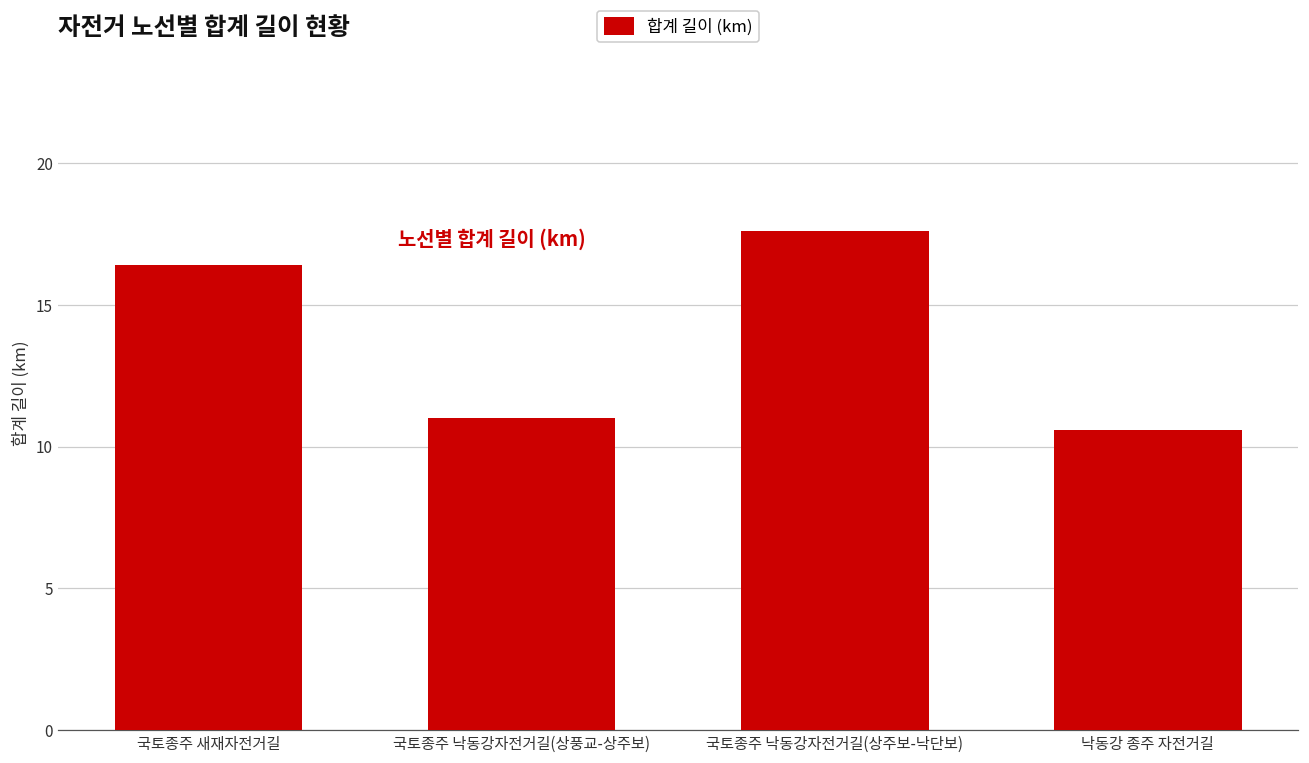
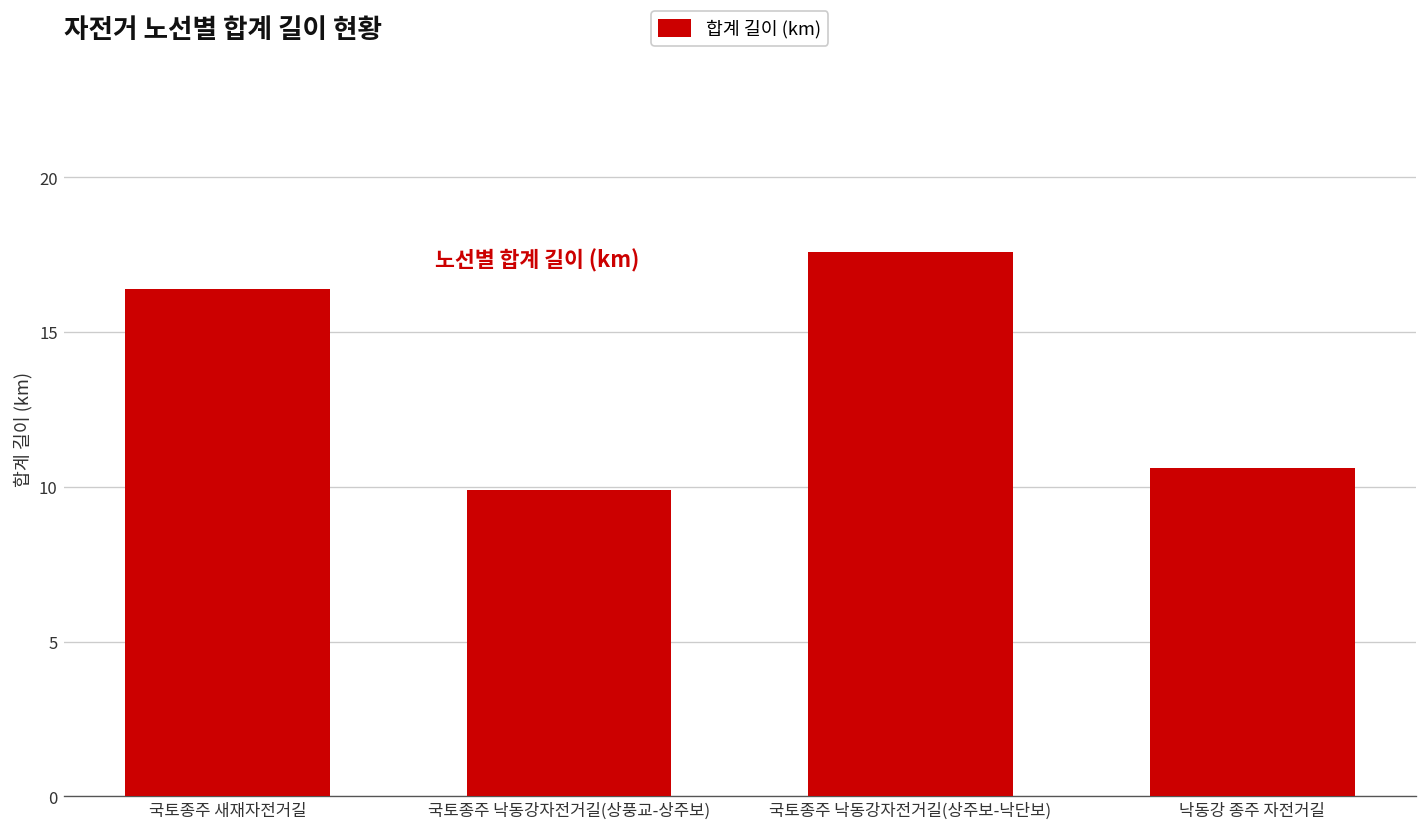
  {
    "국토종주 새재자전거길": 16.4,
-   "국토종주 낙동강자전거길(상풍교-상주보)": 11.0,
+   "국토종주 낙동강자전거길(상풍교-상주보)": 9.9,
    "국토종주 낙동강자전거길(상주보-낙단보)": 17.6,
    "낙동강 종주 자전거길": 10.6
  }
